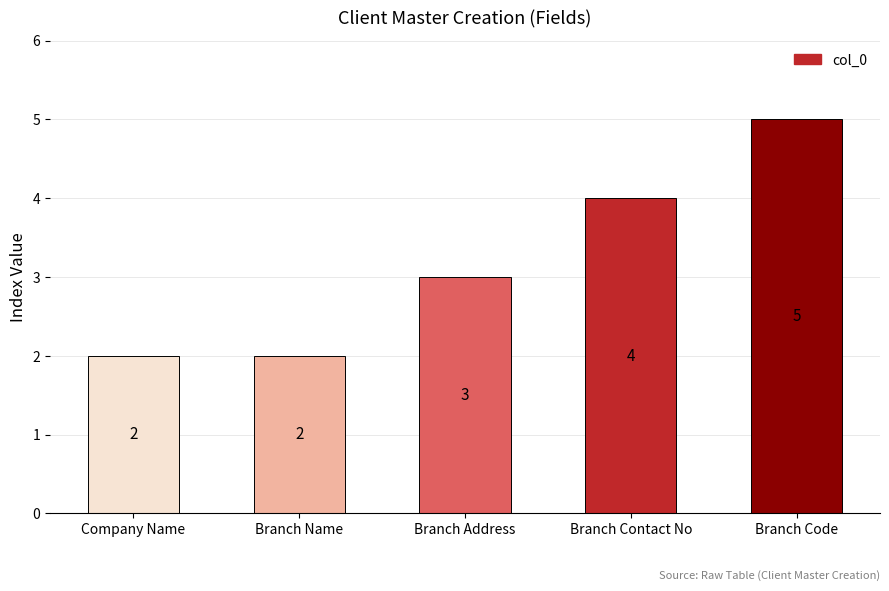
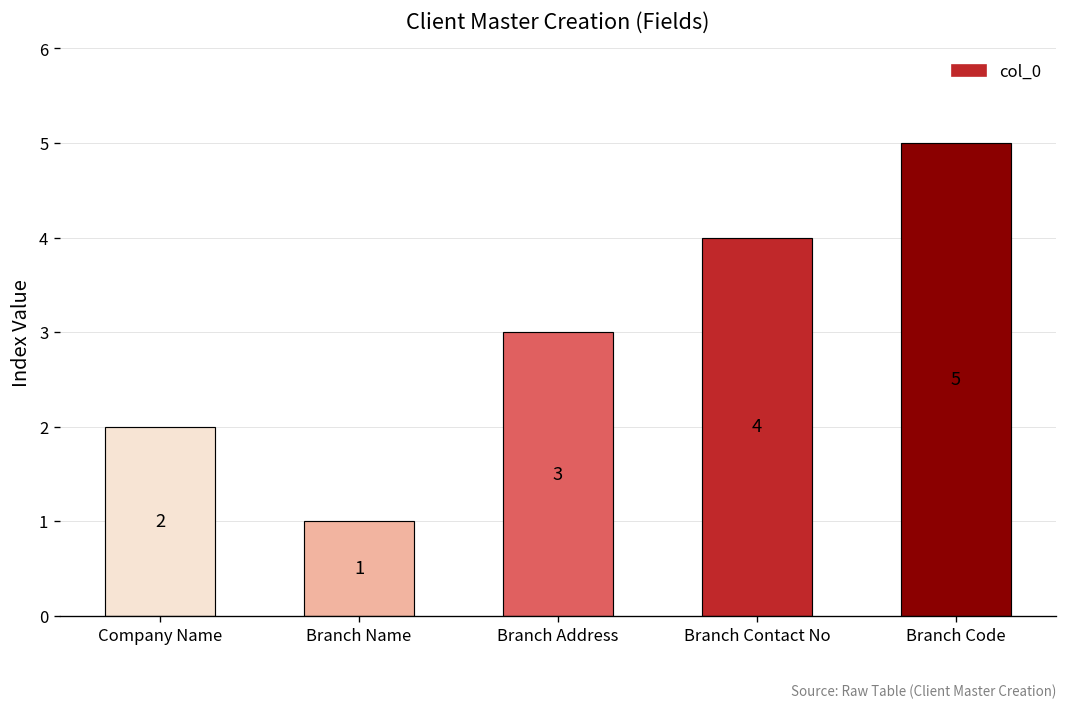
  {
    "Company Name": 2,
-   "Branch Name": 2,
+   "Branch Name": 1,
    "Branch Address": 3,
    "Branch Contact No": 4,
    "Branch Code": 5
  }
